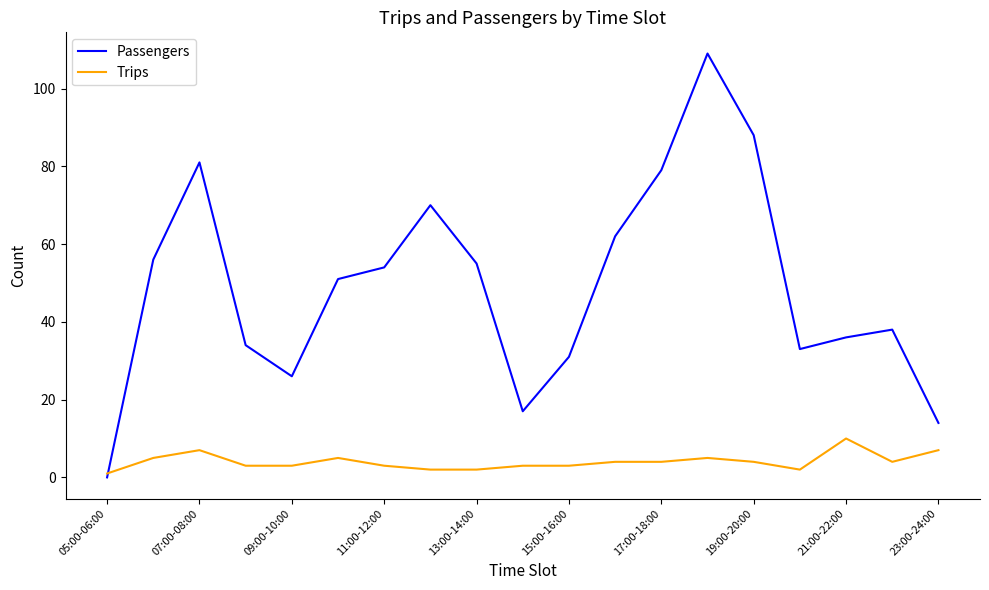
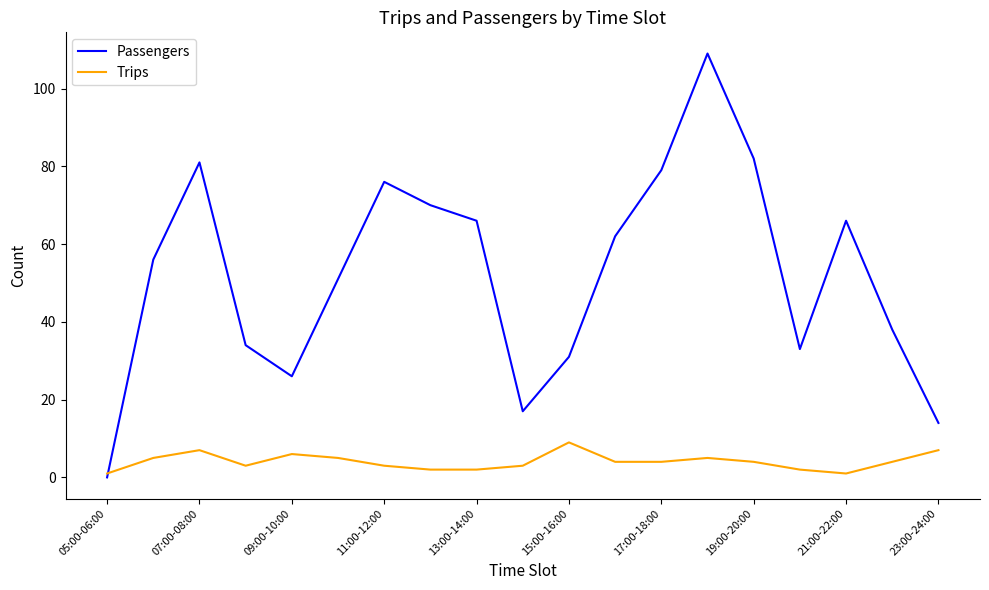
  {
    "Passengers": {
      "05:00-06:00": 0,
      "07:00-08:00": 81,
      "09:00-10:00": 26,
-     "11:00-12:00": 54,
-     "13:00-14:00": 55,
+     "11:00-12:00": 76,
+     "13:00-14:00": 66,
      "15:00-16:00": 31,
      "17:00-18:00": 79,
-     "19:00-20:00": 88,
-     "21:00-22:00": 36,
+     "19:00-20:00": 82,
+     "21:00-22:00": 66,
      "23:00-24:00": 14
    },
    "Trips": {
      "05:00-06:00": 1,
      "07:00-08:00": 7,
-     "09:00-10:00": 3,
+     "09:00-10:00": 6,
      "11:00-12:00": 3,
      "13:00-14:00": 2,
-     "15:00-16:00": 3,
+     "15:00-16:00": 9,
      "17:00-18:00": 4,
      "19:00-20:00": 4,
-     "21:00-22:00": 10,
+     "21:00-22:00": 1,
      "23:00-24:00": 7
    }
  }
